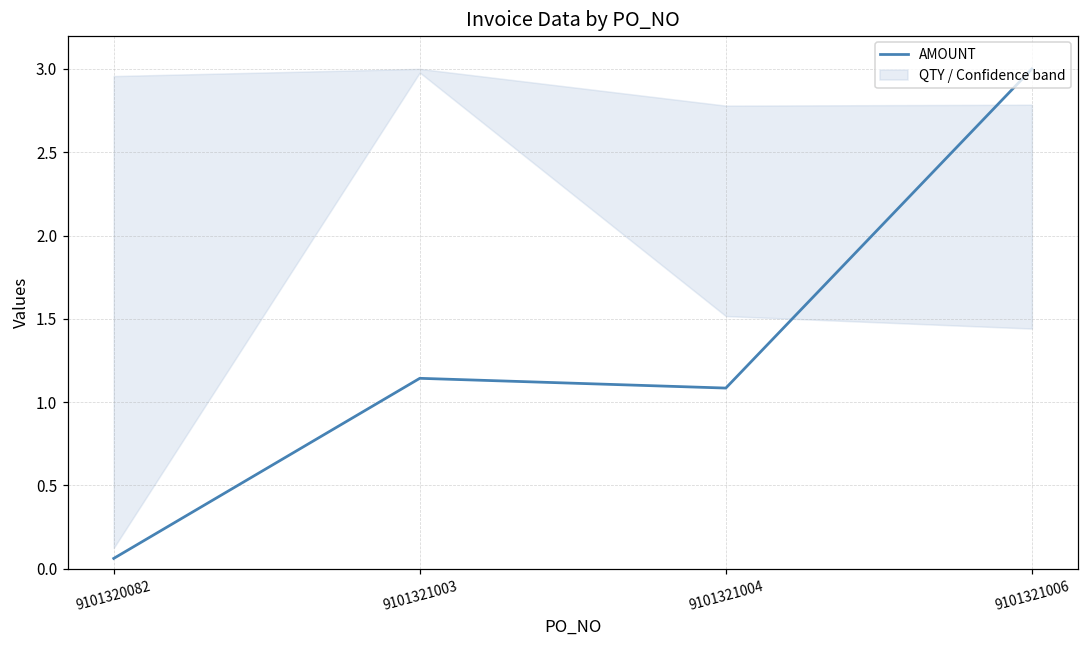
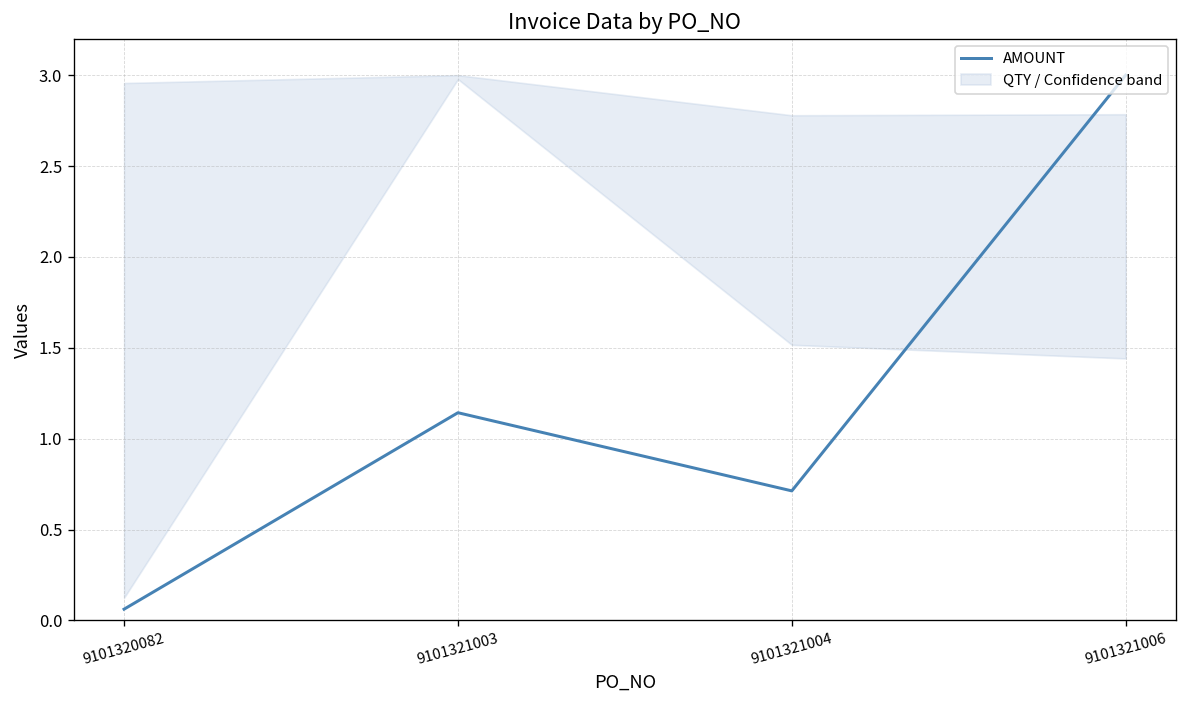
  {
    "AMOUNT": {
      "9101320082": 0.06,
      "9101321003": 1.14,
-     "9101321004": 1.08
+     "9101321004": 0.71
    }
  }
